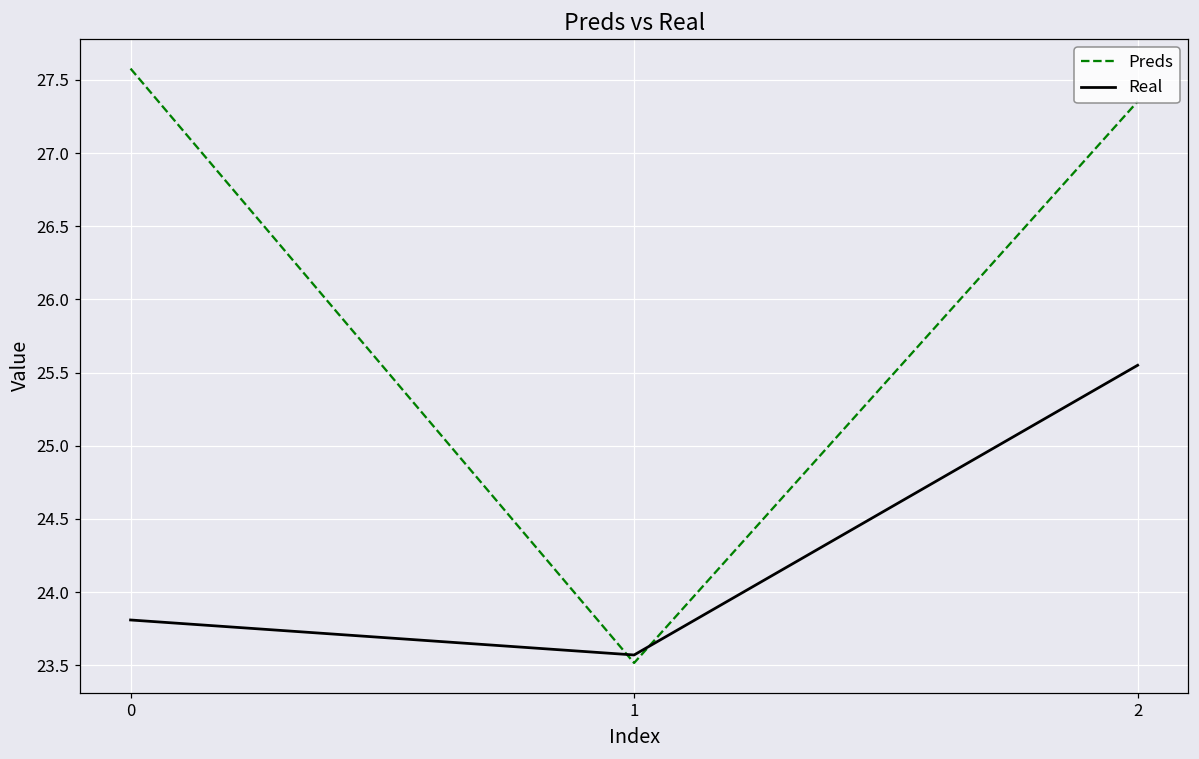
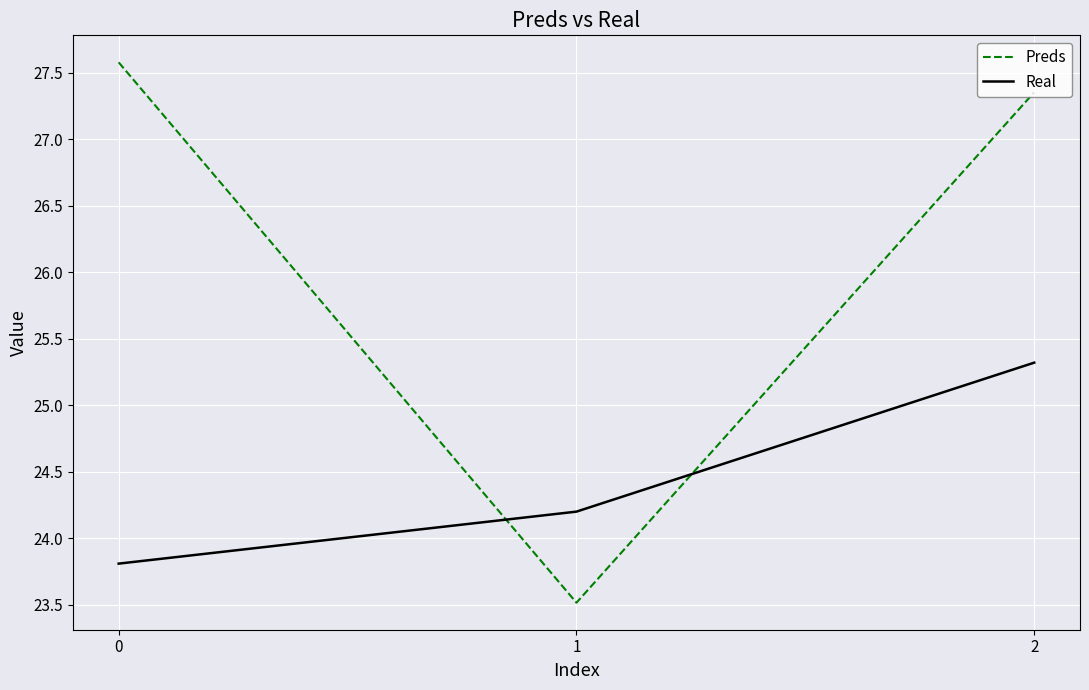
  {
    "Preds": {
      "0": 27.58,
      "1": 23.52
    },
    "Real": {
      "0": 23.81,
-     "1": 23.57,
-     "2": 25.55
+     "1": 24.20,
+     "2": 25.32
    }
  }
